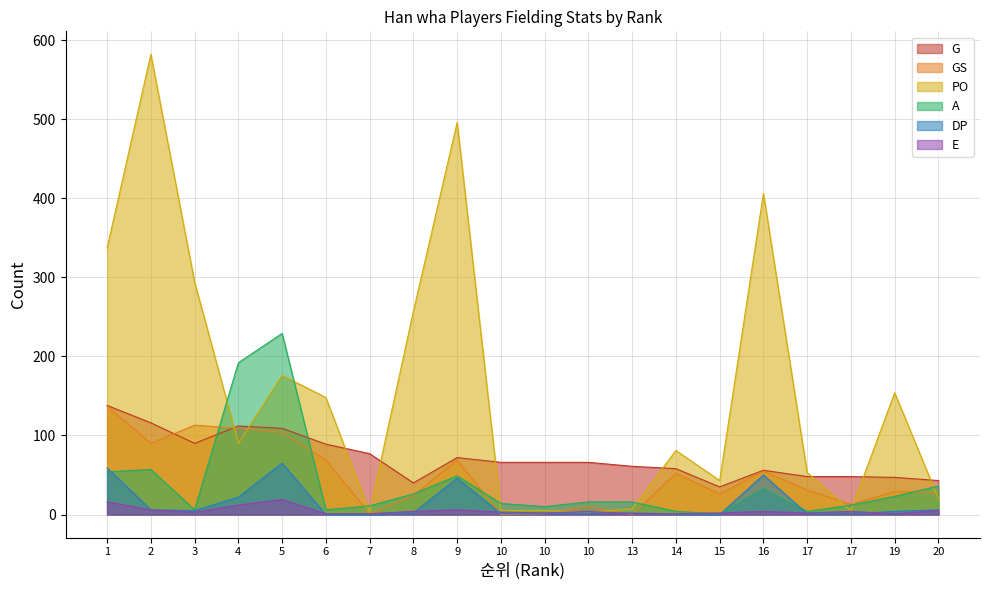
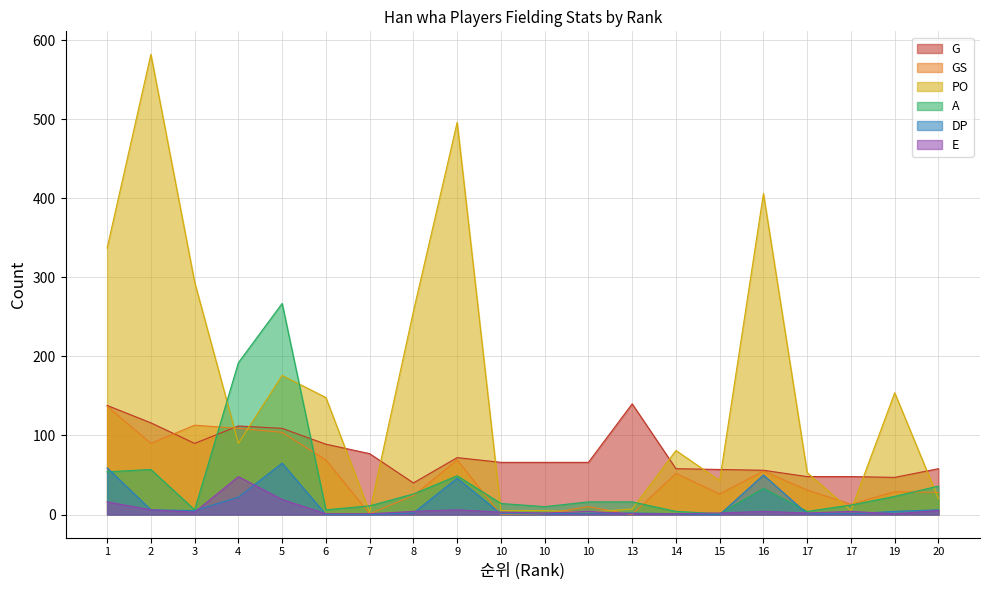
  {
    "G": {
      "2": 120,
      "3": 90,
      "5": 110,
      "6": 90,
      "7": 80,
      "8": 40,
-     "13": 60,
+     "13": 140,
      "14": 60,
-     "15": 40,
+     "15": 60,
      "19": 50,
-     "20": 40
+     "20": 60
    },
    "A": {
      "1": 50,
      "2": 60,
      "4": 190,
-     "5": 230,
+     "5": 270,
      "6": 10,
      "7": 10,
      "13": 20,
      "16": 30,
      "19": 20,
      "20": 40
    },
    "DP": {
      "1": 60,
      "4": 20,
      "5": 70,
      "16": 50
    },
    "E": {
      "1": 20,
-     "4": 10,
+     "4": 50,
      "5": 20,
      "9": 10,
      "16": 0
    }
  }
